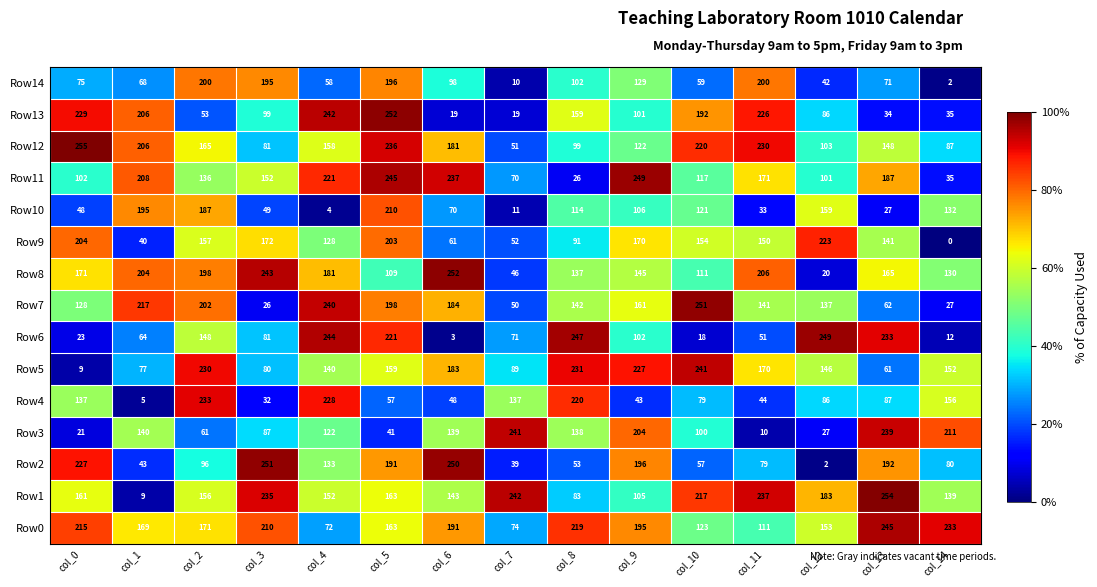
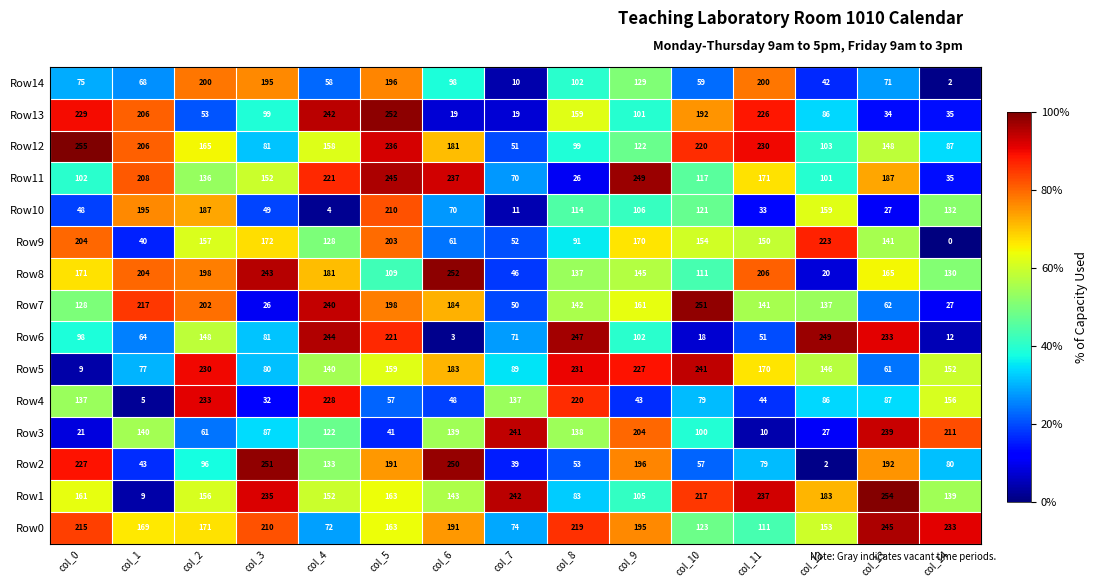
  {
    "Row6": {
-     "col_0": 23,
+     "col_0": 98,
      "col_1": 64,
      "col_2": 148,
      "col_3": 81,
      "col_4": 244,
      "col_5": 221,
      "col_6": 3,
      "col_7": 71,
      "col_8": 247,
      "col_9": 102,
      "col_10": 18,
      "col_11": 51,
      "col_12": 249,
      "col_13": 233,
      "col_14": 12
    }
  }
